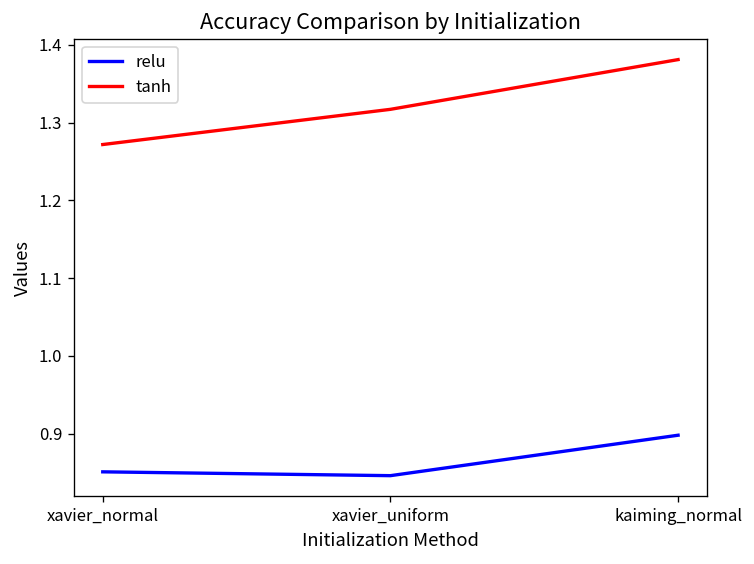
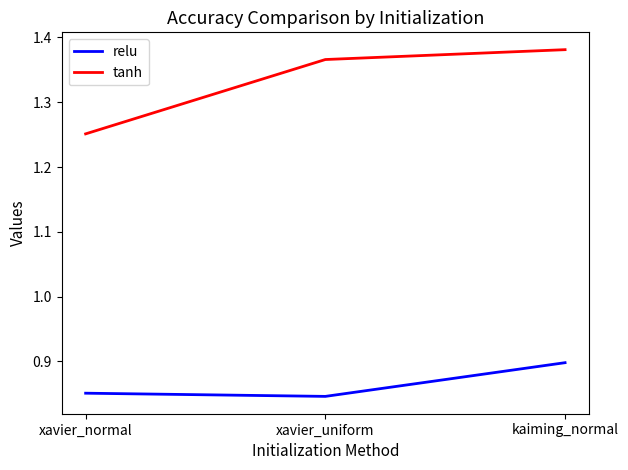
  {
    "relu": {
      "xavier_normal": 0.85,
      "xavier_uniform": 0.85,
      "kaiming_normal": 0.90
    },
    "tanh": {
-     "xavier_normal": 1.27,
-     "xavier_uniform": 1.32,
+     "xavier_normal": 1.25,
+     "xavier_uniform": 1.37,
      "kaiming_normal": 1.38
    }
  }
